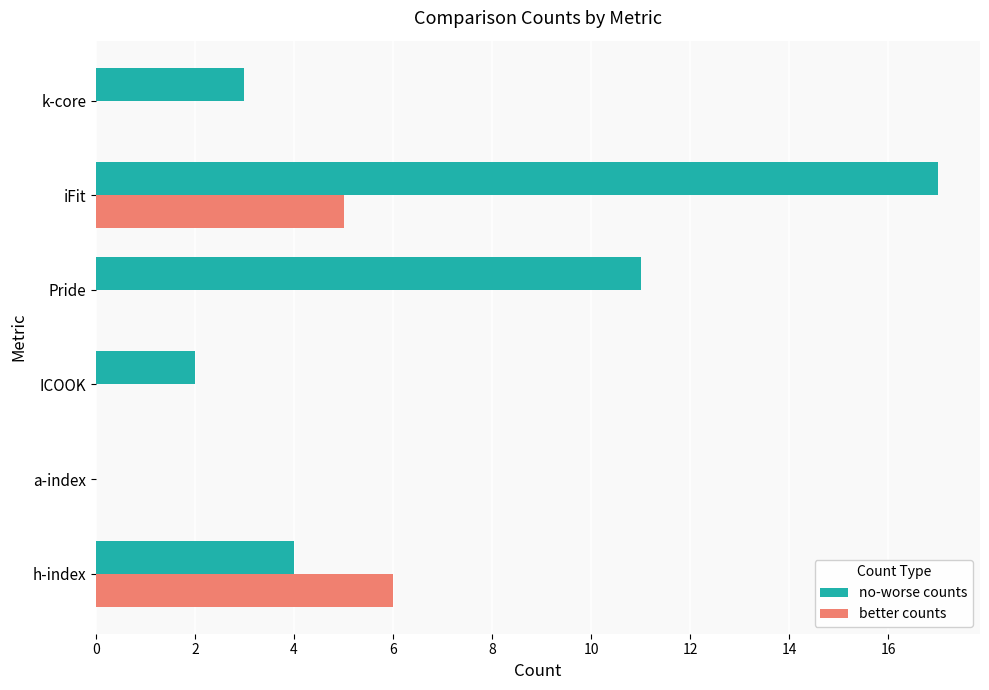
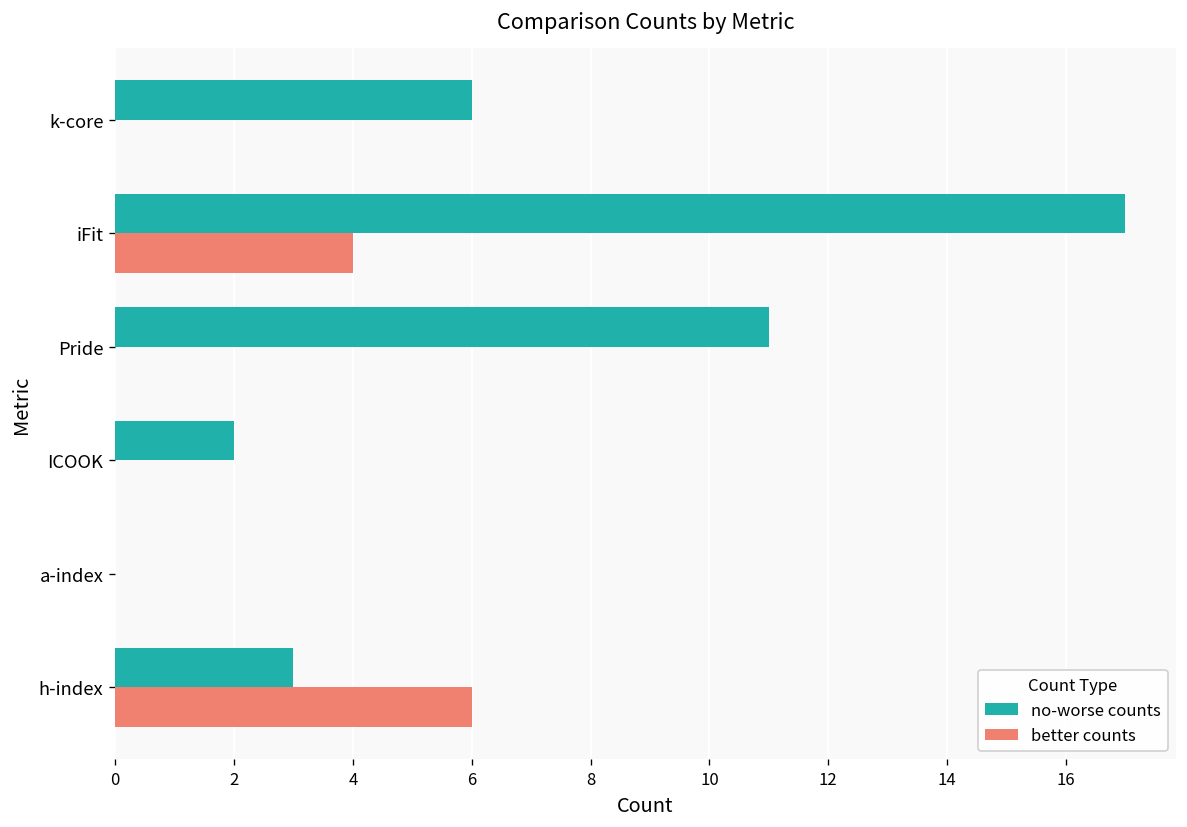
  {
    "no-worse counts": {
-     "k-core": 3,
+     "k-core": 6,
      "iFit": 17,
      "Pride": 11,
      "ICOOK": 2,
      "a-index": 0,
-     "h-index": 4
+     "h-index": 3
    },
    "better counts": {
      "k-core": 0,
-     "iFit": 5,
+     "iFit": 4,
      "Pride": 0,
      "ICOOK": 0,
      "a-index": 0,
      "h-index": 6
    }
  }
